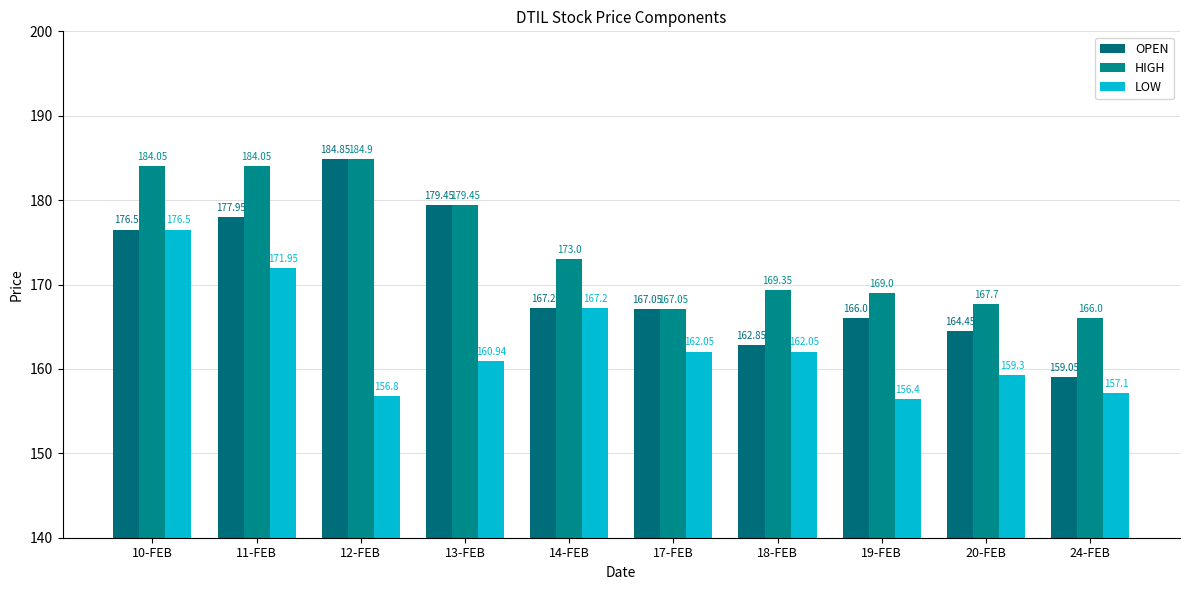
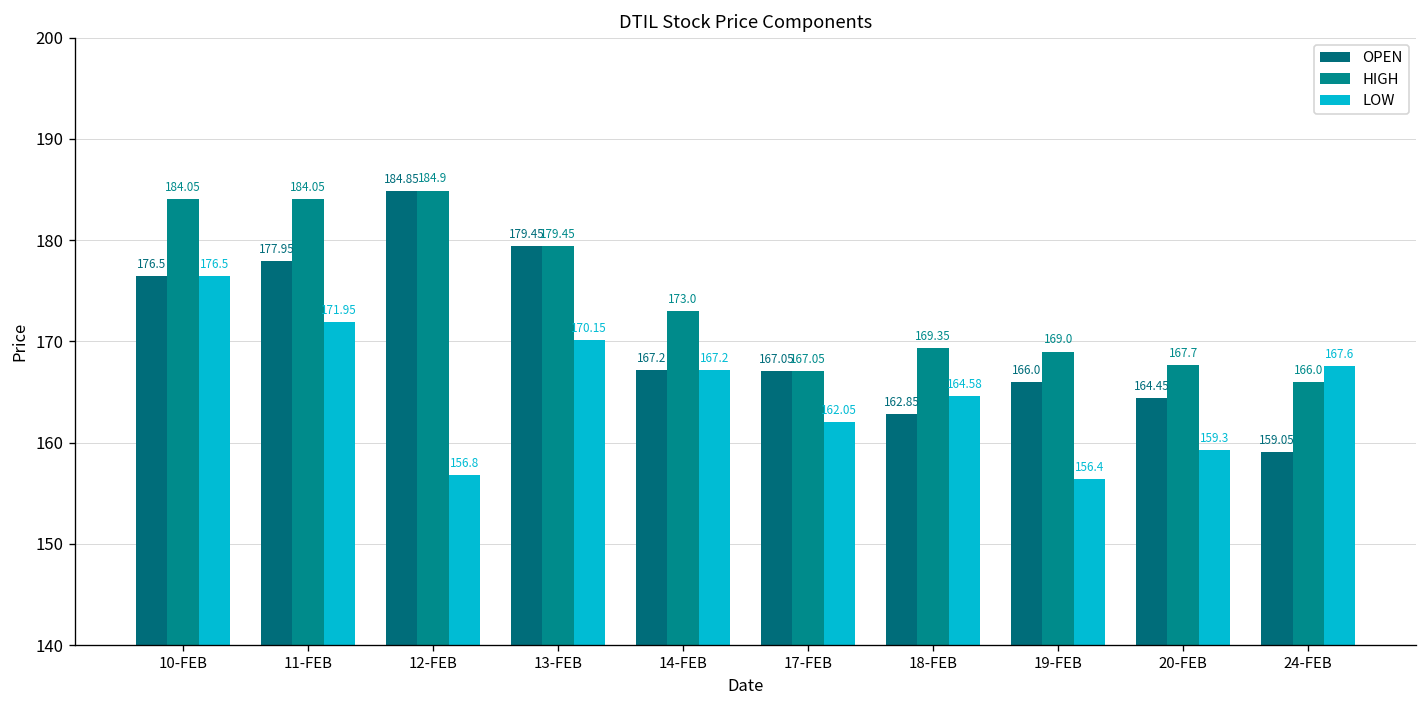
  {
    "LOW": {
      "10-FEB": 176.5,
      "11-FEB": 171.95,
      "12-FEB": 156.8,
-     "13-FEB": 160.94,
+     "13-FEB": 170.15,
      "14-FEB": 167.2,
      "17-FEB": 162.05,
-     "18-FEB": 162.05,
+     "18-FEB": 164.58,
      "19-FEB": 156.4,
      "20-FEB": 159.3,
-     "24-FEB": 157.1
+     "24-FEB": 167.6
    }
  }
